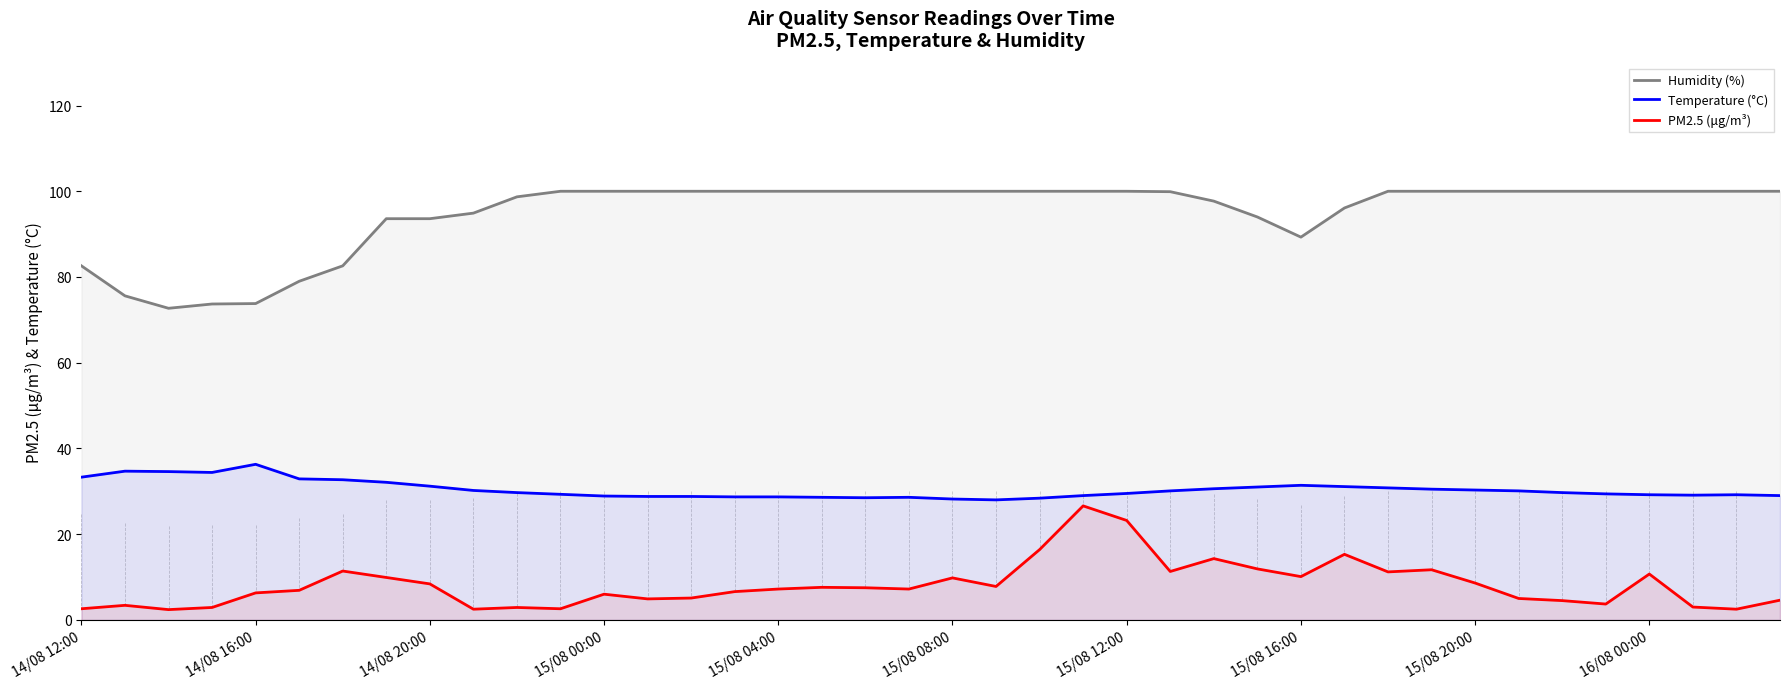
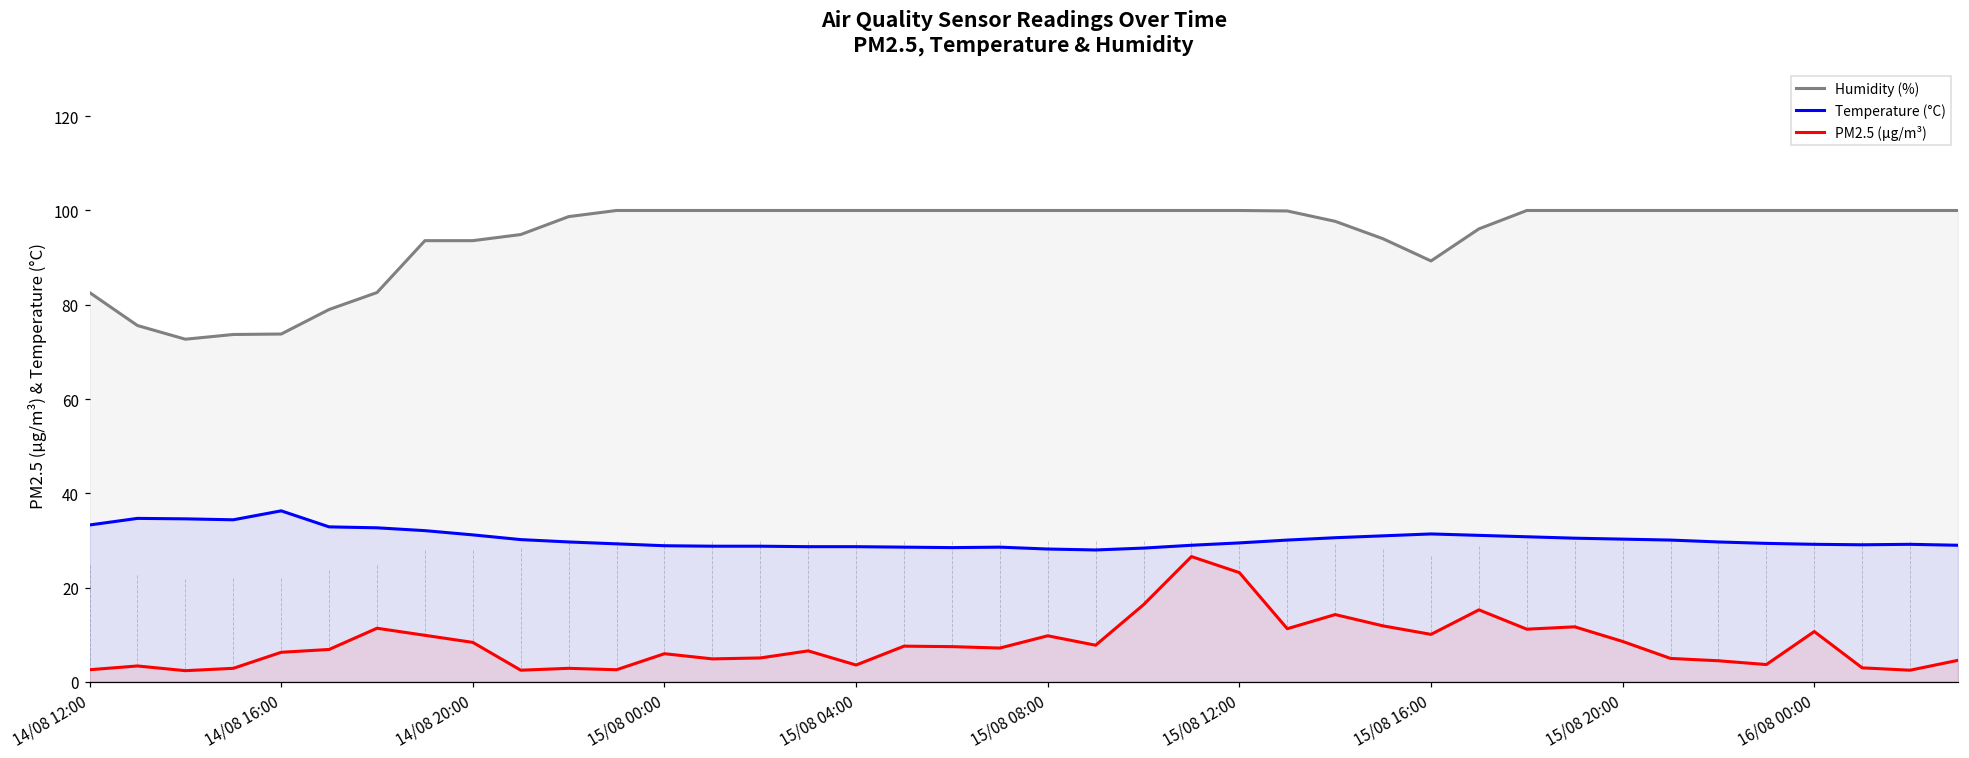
  {
    "Temperature (°C)": {
      "14/08 12:00": 33,
      "14/08 16:00": 36,
      "14/08 20:00": 31,
      "15/08 00:00": 29,
      "15/08 04:00": 29,
      "15/08 08:00": 28,
      "15/08 16:00": 31,
      "16/08 00:00": 29
    },
    "PM2.5 (μg/m³)": {
-     "15/08 04:00": 7
+     "15/08 04:00": 4
    }
  }
